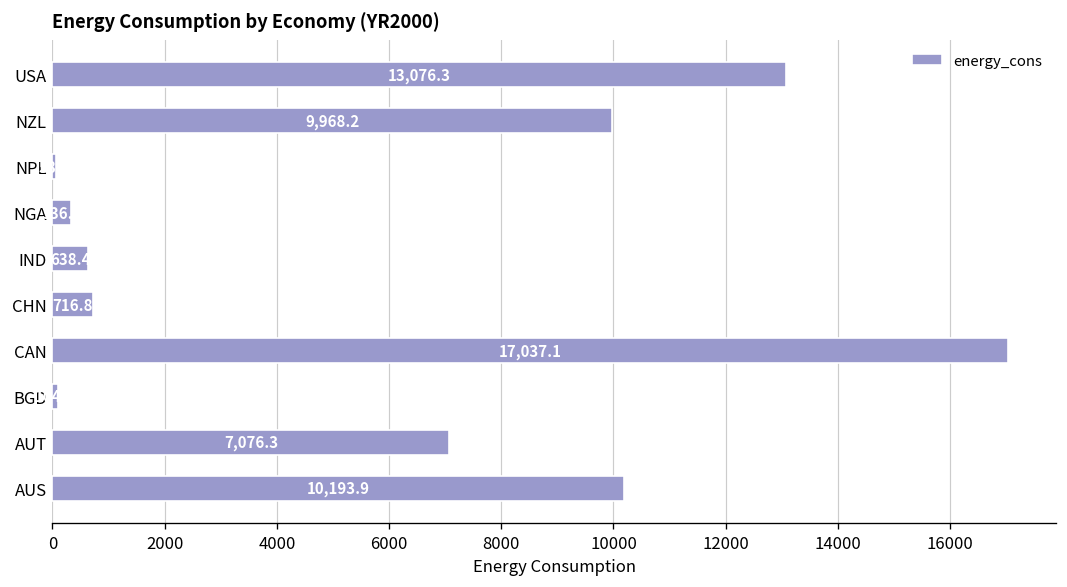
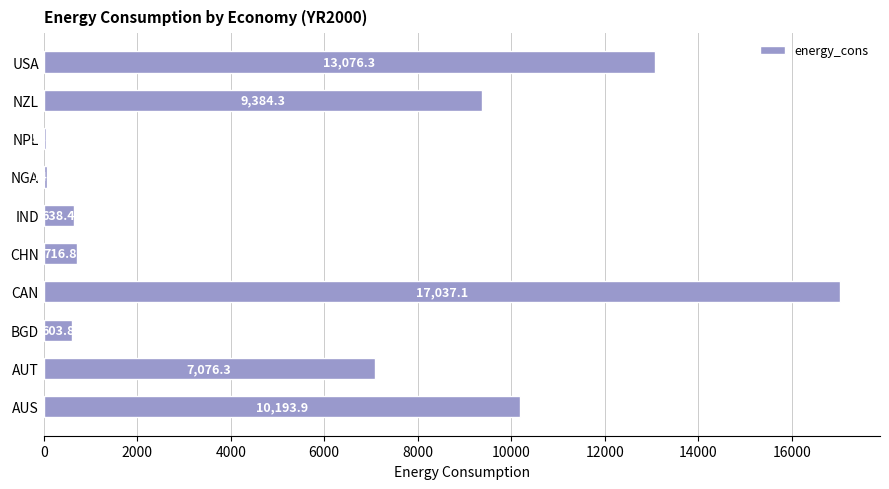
  {
    "USA": "13,076.3",
-   "NZL": "9,968.2",
-   "NGA": "300",
+   "NZL": "9,384.3",
+   "NGA": "100",
    "IND": "638.4",
    "CHN": "716.8",
    "CAN": "17,037.1",
-   "BGD": "100",
+   "BGD": "600",
    "AUT": "7,076.3",
    "AUS": "10,193.9"
  }
